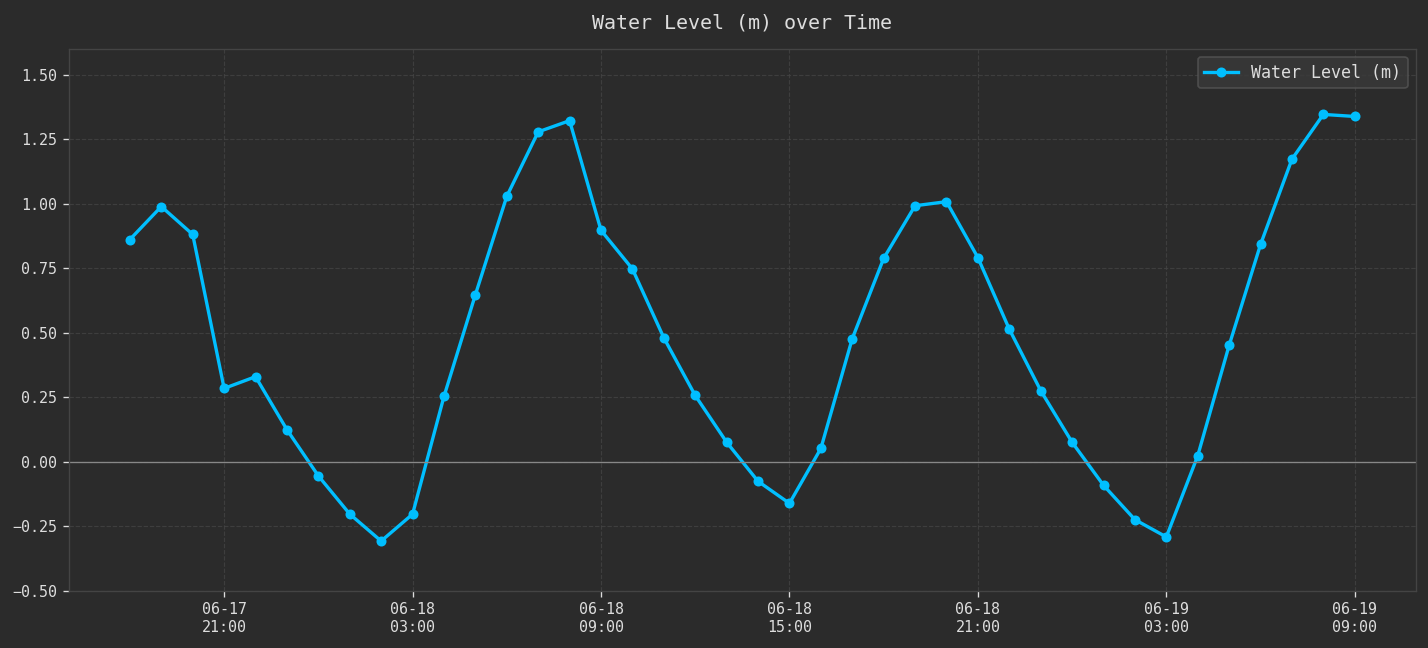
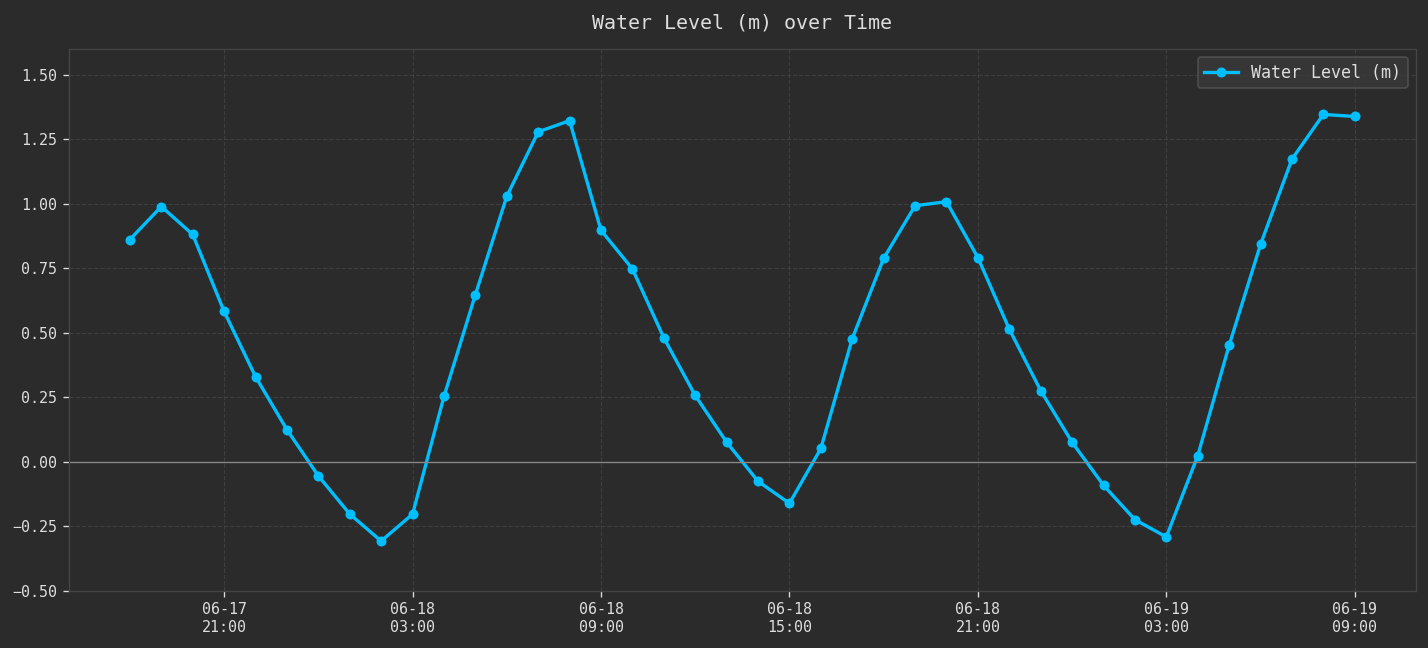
  {
-   "06-17 21:00": 0.28,
+   "06-17 21:00": 0.58,
    "06-18 03:00": -0.20,
    "06-18 09:00": 0.90,
    "06-18 15:00": -0.16,
    "06-18 21:00": 0.79,
    "06-19 03:00": -0.29,
    "06-19 09:00": 1.34
  }
